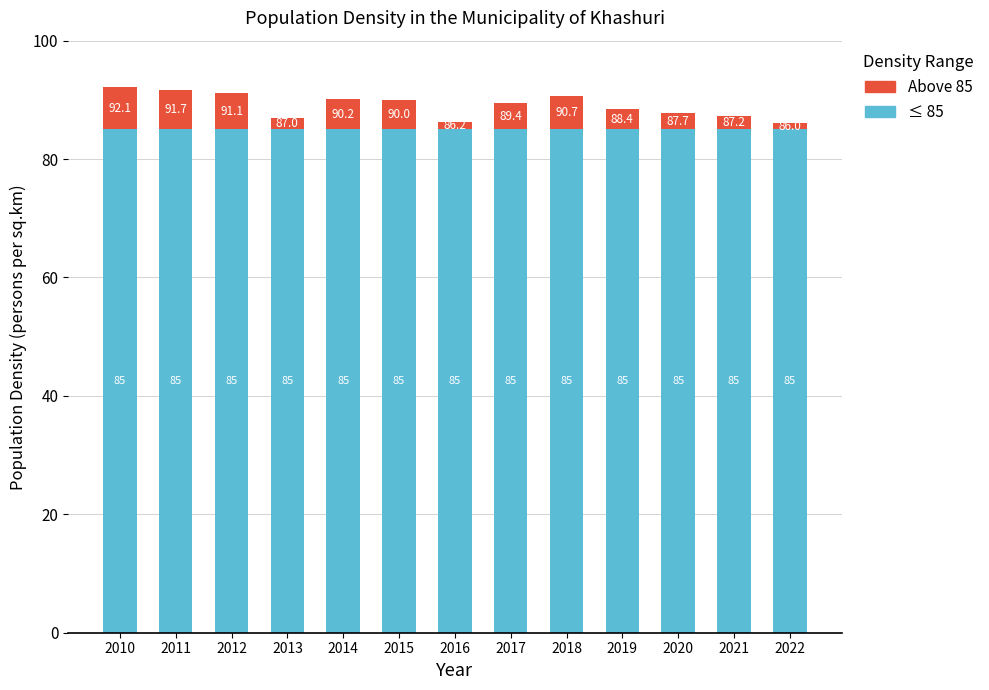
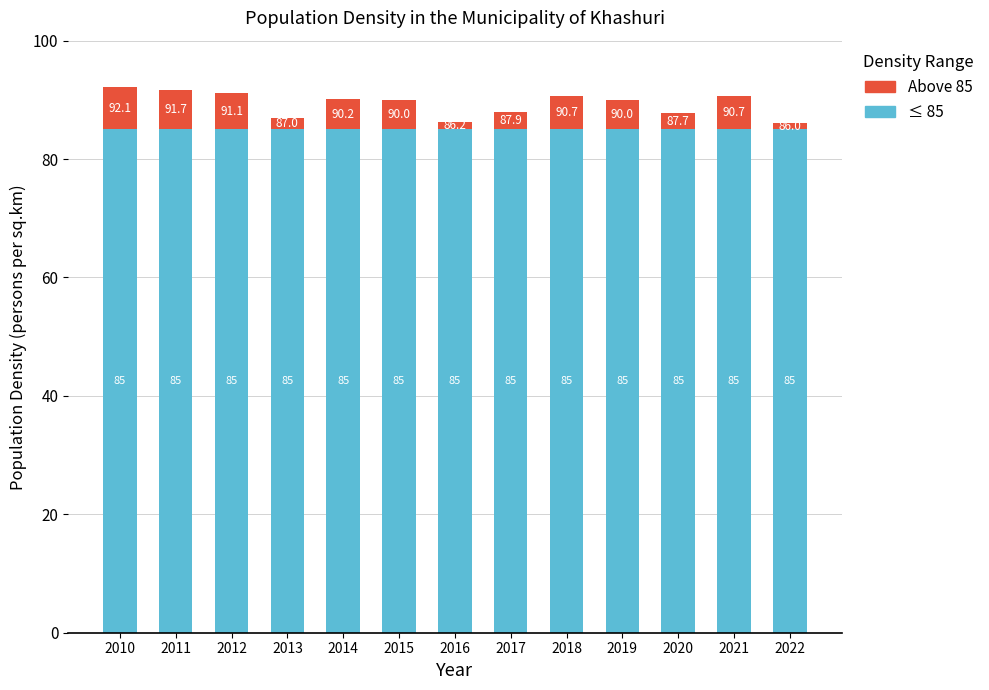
  {
    "Above 85": {
-     "2017": 89.4,
-     "2019": 88.4,
-     "2021": 87.2
+     "2017": 87.9,
+     "2019": 90.0,
+     "2021": 90.7
    }
  }
